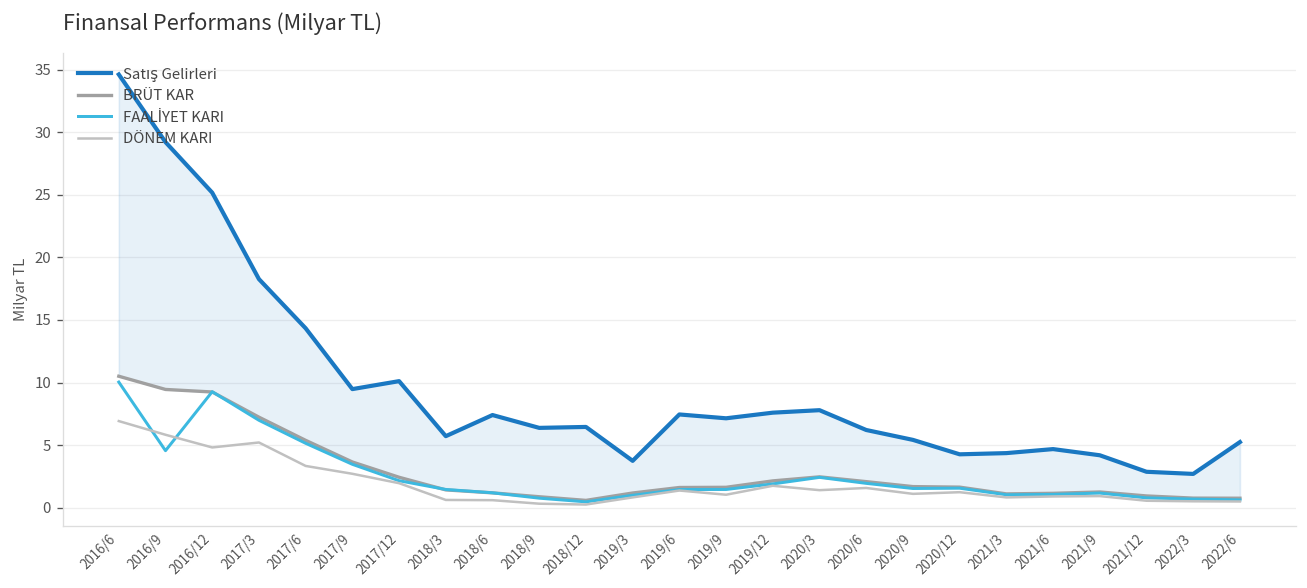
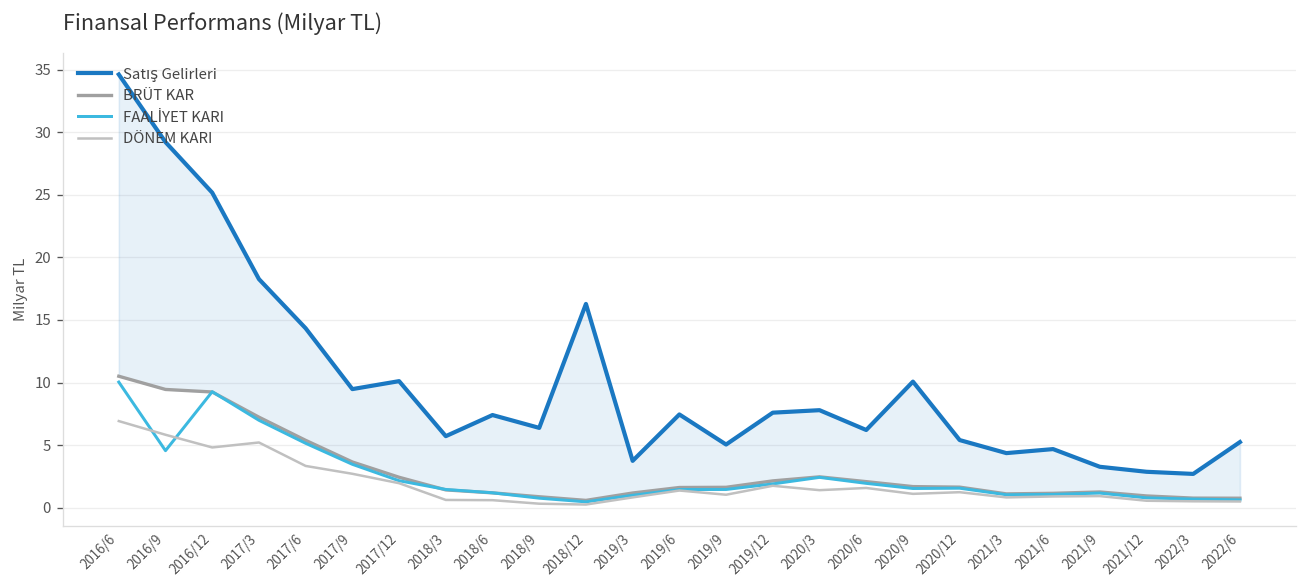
  {
    "Satış Gelirleri": {
      "2016/6": 34.6,
      "2016/9": 29.2,
      "2016/12": 25.2,
      "2017/3": 18.3,
      "2017/6": 14.3,
      "2017/9": 9.5,
      "2017/12": 10.1,
      "2018/3": 5.7,
      "2018/6": 7.4,
      "2018/9": 6.4,
-     "2018/12": 6.5,
+     "2018/12": 16.3,
      "2019/3": 3.7,
      "2019/6": 7.5,
-     "2019/9": 7.1,
+     "2019/9": 5.0,
      "2019/12": 7.6,
      "2020/3": 7.8,
      "2020/6": 6.2,
-     "2020/9": 5.4,
-     "2020/12": 4.3,
+     "2020/9": 10.1,
+     "2020/12": 5.4,
      "2021/3": 4.4,
      "2021/6": 4.7,
-     "2021/9": 4.2,
+     "2021/9": 3.3,
      "2021/12": 2.9,
      "2022/3": 2.7,
      "2022/6": 5.2
    },
    "FAALİYET KARI": {
      "2016/6": 10.0,
      "2016/9": 4.6,
      "2017/3": 7.0
    }
  }
